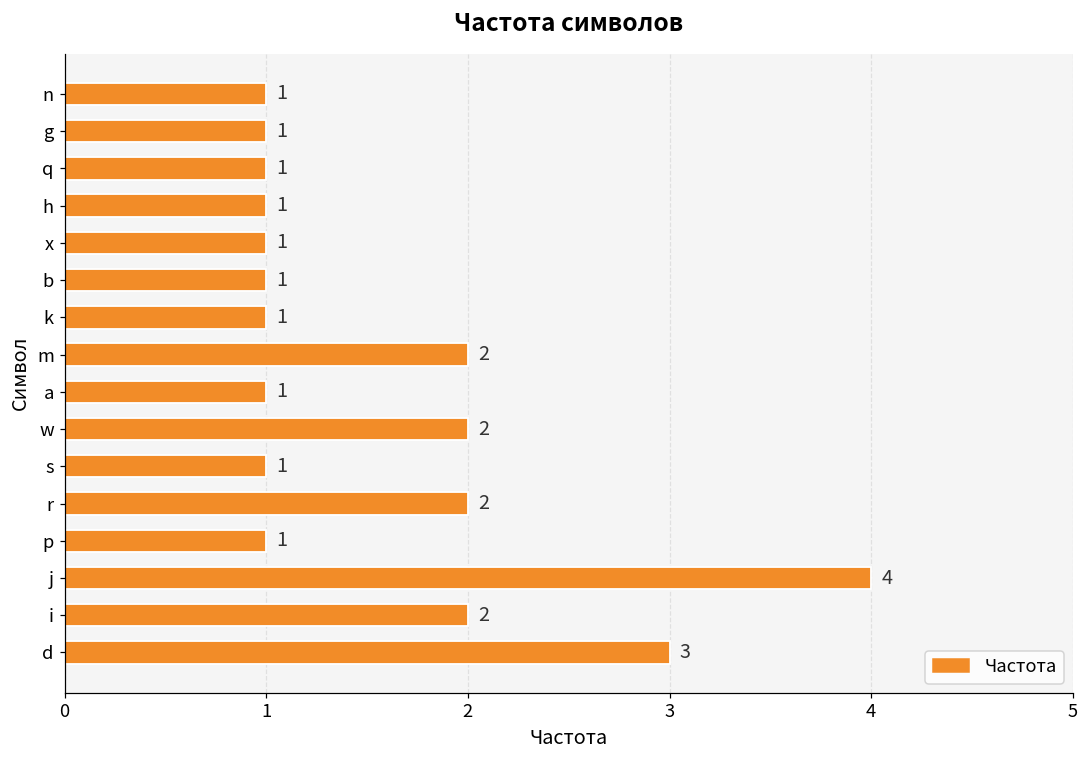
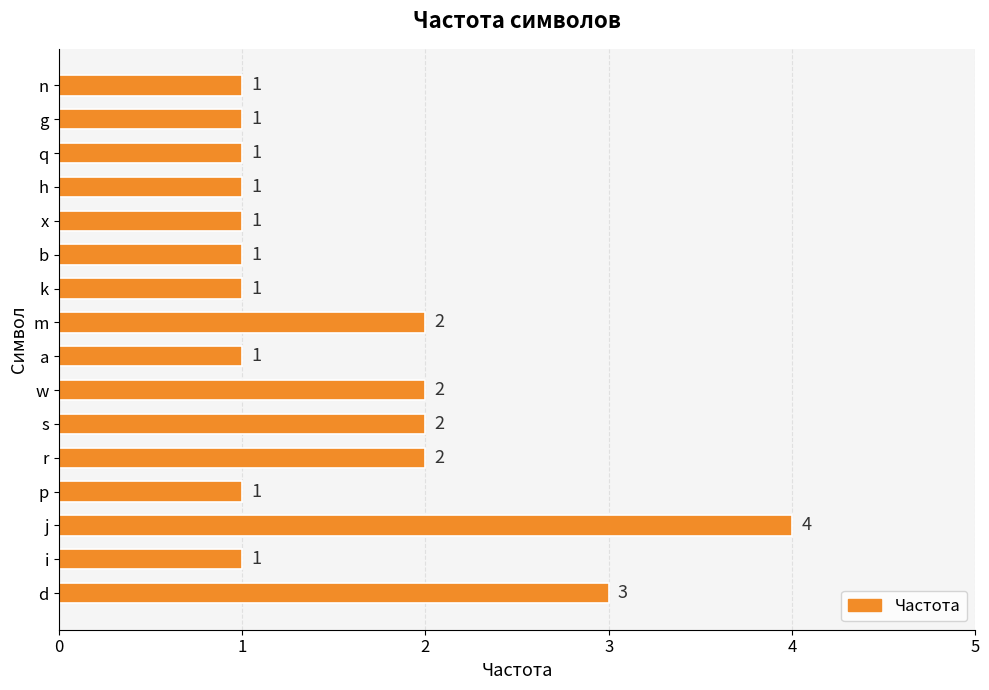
  {
    "n": 1,
    "g": 1,
    "q": 1,
    "h": 1,
    "x": 1,
    "b": 1,
    "k": 1,
    "m": 2,
    "a": 1,
    "w": 2,
-   "s": 1,
+   "s": 2,
    "r": 2,
    "p": 1,
    "j": 4,
-   "i": 2,
+   "i": 1,
    "d": 3
  }
